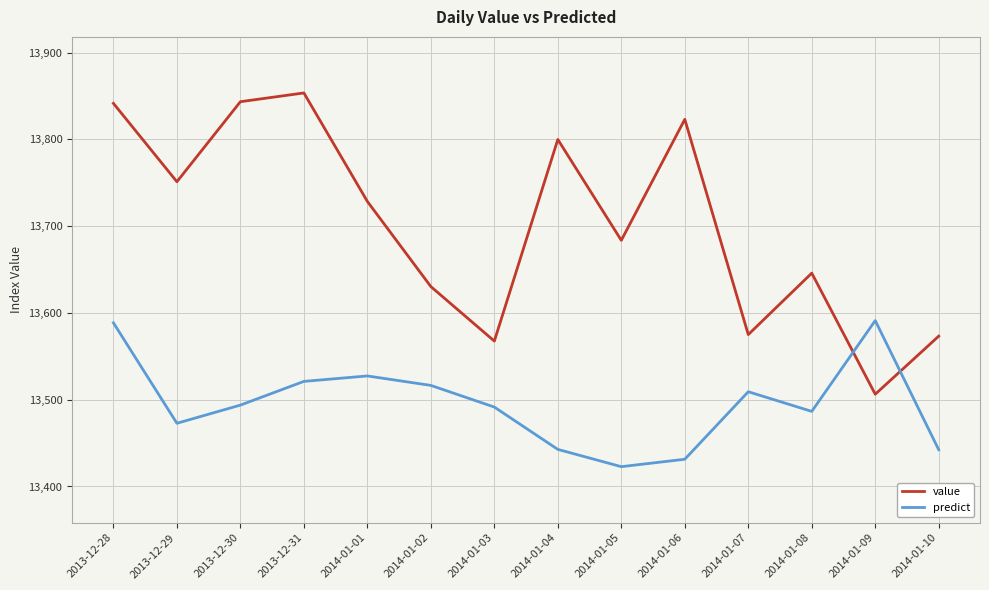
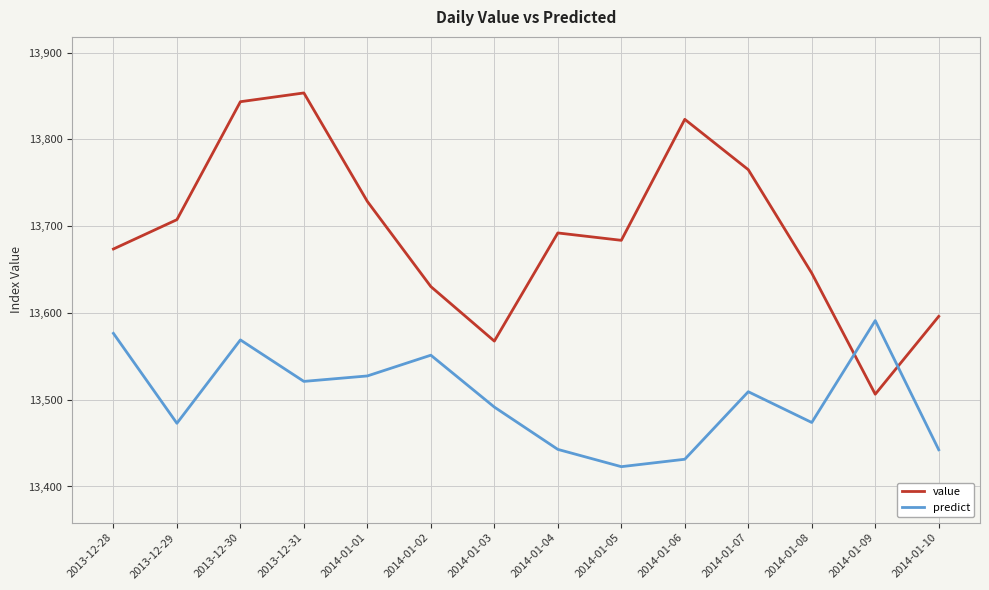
  {
    "value": {
-     "2013-12-28": "13,840",
-     "2013-12-29": "13,750",
+     "2013-12-28": "13,670",
+     "2013-12-29": "13,710",
      "2013-12-30": "13,840",
      "2013-12-31": "13,850",
      "2014-01-01": "13,730",
      "2014-01-02": "13,630",
      "2014-01-03": "13,570",
-     "2014-01-04": "13,800",
+     "2014-01-04": "13,690",
      "2014-01-05": "13,680",
      "2014-01-06": "13,820",
-     "2014-01-07": "13,580",
+     "2014-01-07": "13,770",
      "2014-01-08": "13,650",
      "2014-01-09": "13,510",
-     "2014-01-10": "13,570"
+     "2014-01-10": "13,600"
    },
    "predict": {
-     "2013-12-28": "13,590",
+     "2013-12-28": "13,580",
      "2013-12-29": "13,470",
-     "2013-12-30": "13,490",
+     "2013-12-30": "13,570",
      "2013-12-31": "13,520",
      "2014-01-01": "13,530",
-     "2014-01-02": "13,520",
+     "2014-01-02": "13,550",
      "2014-01-03": "13,490",
      "2014-01-04": "13,440",
      "2014-01-05": "13,420",
      "2014-01-06": "13,430",
      "2014-01-07": "13,510",
-     "2014-01-08": "13,490",
+     "2014-01-08": "13,470",
      "2014-01-09": "13,590",
      "2014-01-10": "13,440"
    }
  }
